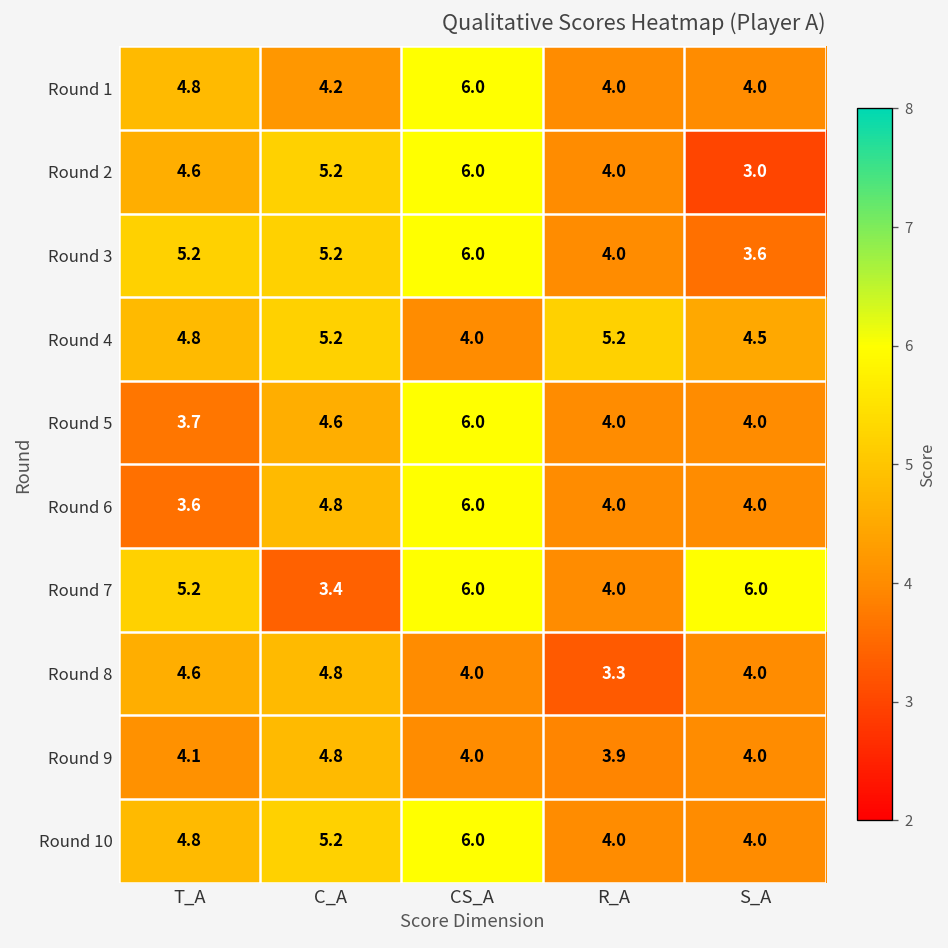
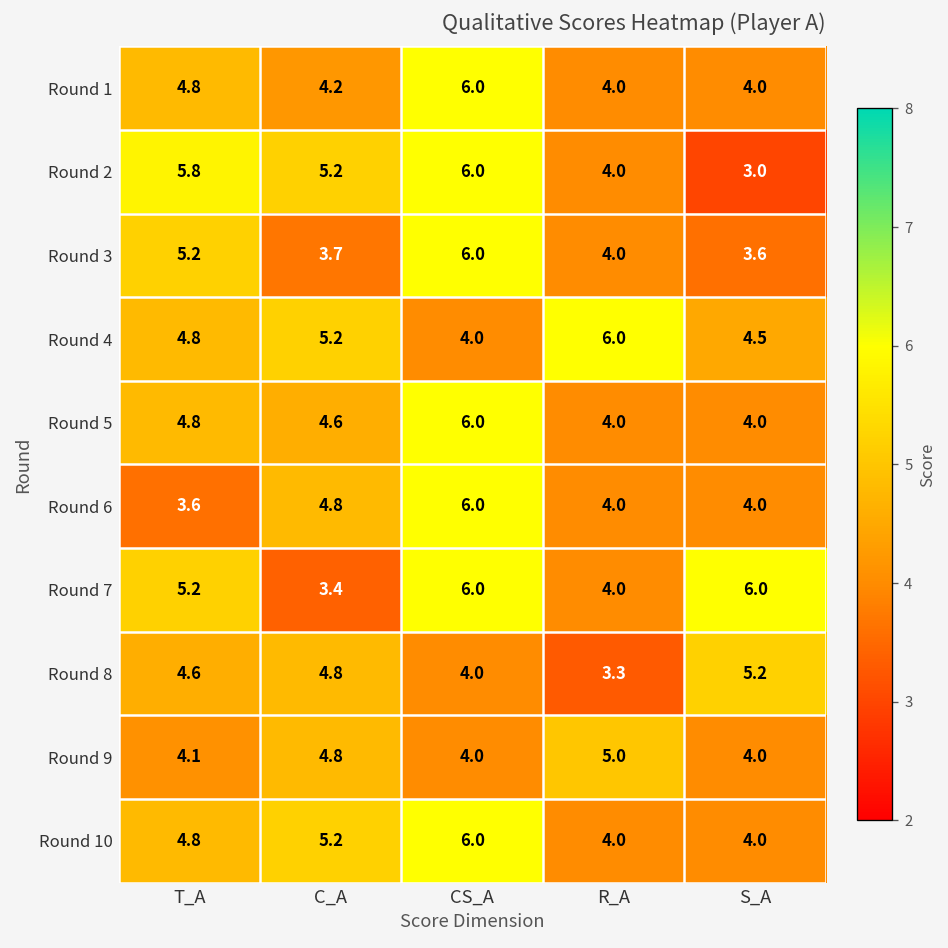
  {
    "Round 1": {
      "T_A": 4.8,
      "C_A": 4.2,
      "CS_A": 6.0,
      "R_A": 4.0,
      "S_A": 4.0
    },
    "Round 2": {
-     "T_A": 4.6,
+     "T_A": 5.8,
      "C_A": 5.2,
      "CS_A": 6.0,
      "R_A": 4.0,
      "S_A": 3.0
    },
    "Round 3": {
      "T_A": 5.2,
-     "C_A": 5.2,
+     "C_A": 3.7,
      "CS_A": 6.0,
      "R_A": 4.0,
      "S_A": 3.6
    },
    "Round 4": {
      "T_A": 4.8,
      "C_A": 5.2,
      "CS_A": 4.0,
-     "R_A": 5.2,
+     "R_A": 6.0,
      "S_A": 4.5
    },
    "Round 5": {
-     "T_A": 3.7,
+     "T_A": 4.8,
      "C_A": 4.6,
      "CS_A": 6.0,
      "R_A": 4.0,
      "S_A": 4.0
    },
    "Round 6": {
      "T_A": 3.6,
      "C_A": 4.8,
      "CS_A": 6.0,
      "R_A": 4.0,
      "S_A": 4.0
    },
    "Round 7": {
      "T_A": 5.2,
      "C_A": 3.4,
      "CS_A": 6.0,
      "R_A": 4.0,
      "S_A": 6.0
    },
    "Round 8": {
      "T_A": 4.6,
      "C_A": 4.8,
      "CS_A": 4.0,
      "R_A": 3.3,
-     "S_A": 4.0
+     "S_A": 5.2
    },
    "Round 9": {
      "T_A": 4.1,
      "C_A": 4.8,
      "CS_A": 4.0,
-     "R_A": 3.9,
+     "R_A": 5.0,
      "S_A": 4.0
    },
    "Round 10": {
      "T_A": 4.8,
      "C_A": 5.2,
      "CS_A": 6.0,
      "R_A": 4.0,
      "S_A": 4.0
    }
  }
